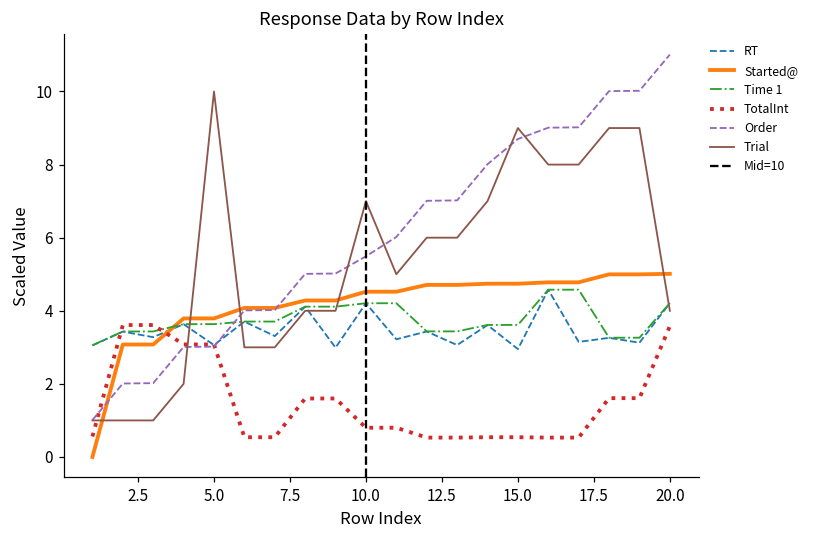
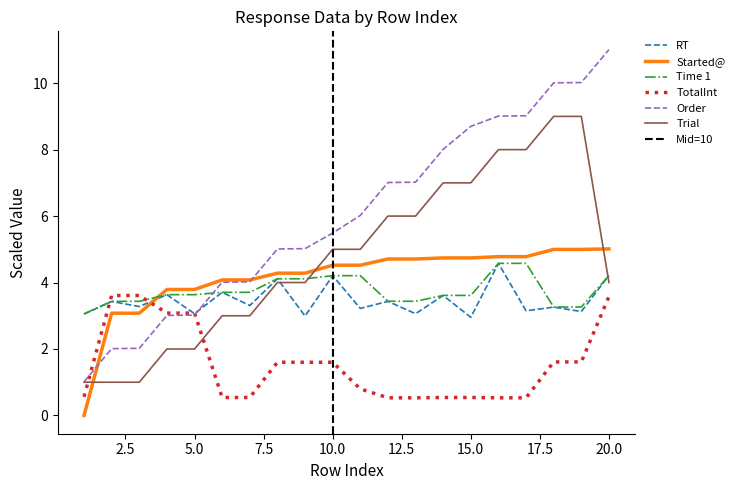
  {
    "RT": {
      "15.0": 3.0
    },
    "Started@": {
      "5.0": 3.8,
      "10.0": 4.5,
      "15.0": 4.7,
      "20.0": 5.0
    },
    "Time 1": {
      "5.0": 3.6,
      "15.0": 3.6
    },
    "TotalInt": {
-     "10.0": 0.8,
+     "10.0": 1.6,
      "15.0": 0.5,
      "20.0": 3.6
    },
    "Order": {
      "10.0": 5.5,
      "15.0": 8.7,
      "20.0": 11.0
    },
    "Trial": {
-     "5.0": 10,
-     "10.0": 7,
-     "15.0": 9,
+     "5.0": 2,
+     "10.0": 5,
+     "15.0": 7,
      "20.0": 4
    }
  }
